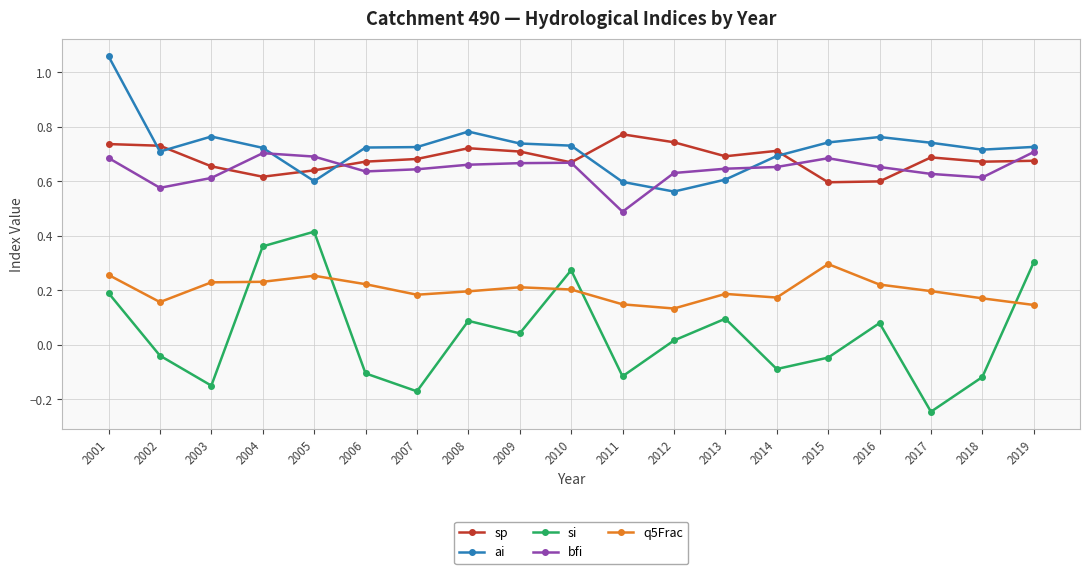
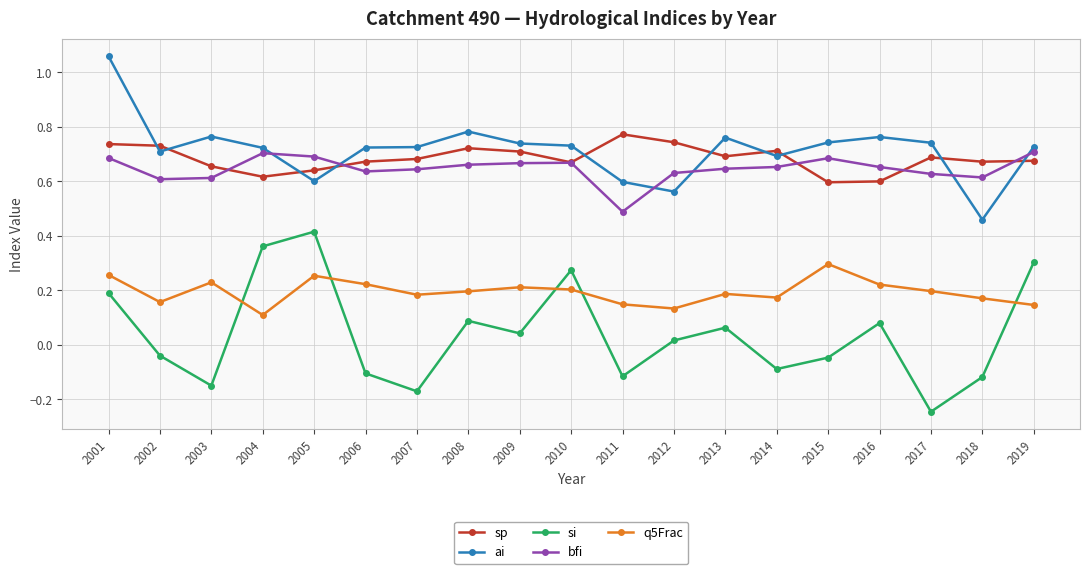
  {
    "sp": {
      "2001": 0.74,
      "2002": 0.73,
      "2003": 0.66,
      "2004": 0.62,
      "2005": 0.64,
      "2006": 0.67,
      "2007": 0.68,
      "2008": 0.72,
      "2009": 0.71,
      "2011": 0.77,
      "2012": 0.74,
      "2013": 0.69,
      "2014": 0.71,
      "2015": 0.60,
      "2016": 0.60,
      "2017": 0.69,
      "2018": 0.67,
      "2019": 0.68
    },
    "ai": {
      "2001": 1.06,
      "2002": 0.71,
      "2003": 0.76,
      "2004": 0.72,
      "2005": 0.60,
      "2006": 0.72,
      "2007": 0.73,
      "2008": 0.78,
      "2009": 0.74,
      "2010": 0.73,
      "2011": 0.60,
      "2012": 0.56,
-     "2013": 0.61,
+     "2013": 0.76,
      "2014": 0.69,
      "2015": 0.74,
      "2016": 0.76,
      "2017": 0.74,
-     "2018": 0.72,
+     "2018": 0.46,
      "2019": 0.73
    },
    "si": {
      "2001": 0.19,
      "2002": -0.04,
      "2003": -0.15,
      "2004": 0.36,
      "2005": 0.42,
      "2006": -0.10,
      "2007": -0.17,
      "2008": 0.09,
      "2009": 0.04,
      "2010": 0.27,
      "2011": -0.12,
      "2012": 0.02,
-     "2013": 0.10,
+     "2013": 0.06,
      "2014": -0.09,
      "2015": -0.05,
      "2016": 0.08,
      "2017": -0.25,
      "2018": -0.12,
      "2019": 0.30
    },
    "bfi": {
      "2001": 0.69,
-     "2002": 0.58,
+     "2002": 0.61,
      "2003": 0.61,
      "2004": 0.70,
      "2005": 0.69,
      "2006": 0.64,
      "2007": 0.64,
      "2008": 0.66,
      "2009": 0.67,
      "2011": 0.49,
      "2012": 0.63,
      "2013": 0.65,
      "2014": 0.65,
      "2015": 0.69,
      "2016": 0.65,
      "2017": 0.63,
      "2018": 0.61,
      "2019": 0.71
    },
    "q5Frac": {
      "2001": 0.26,
      "2002": 0.16,
      "2003": 0.23,
-     "2004": 0.23,
+     "2004": 0.11,
      "2005": 0.25,
      "2006": 0.22,
      "2007": 0.18,
      "2008": 0.20,
      "2009": 0.21,
      "2010": 0.20,
      "2011": 0.15,
      "2012": 0.13,
      "2013": 0.19,
      "2014": 0.17,
      "2015": 0.30,
      "2016": 0.22,
      "2017": 0.20,
      "2018": 0.17,
      "2019": 0.15
    }
  }
